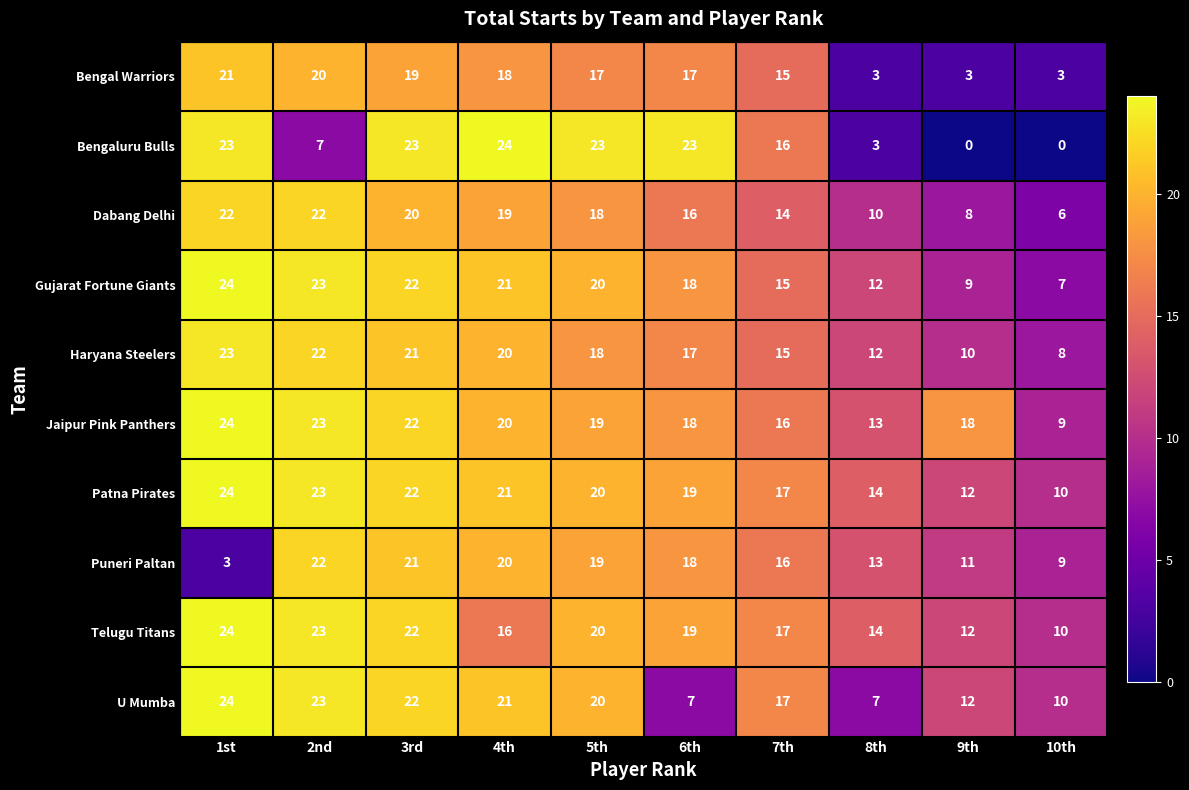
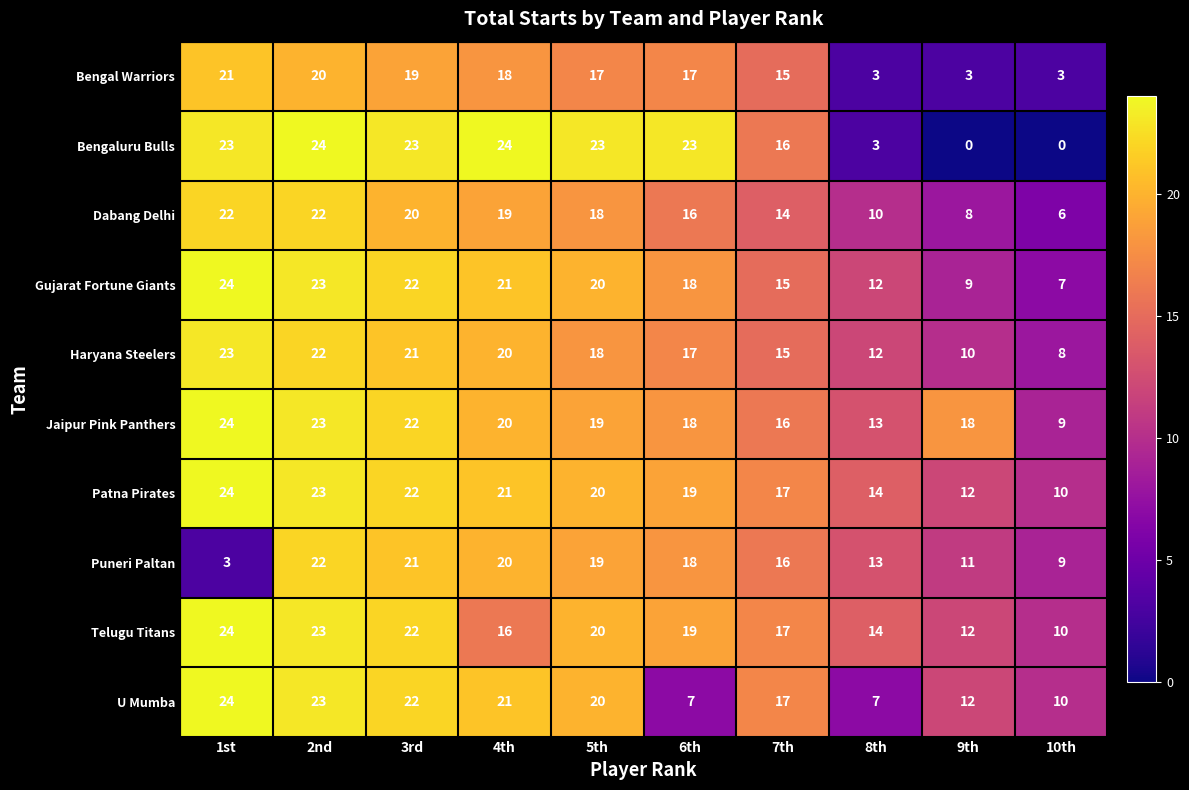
  {
    "Bengal Warriors": {
      "1st": 21,
      "2nd": 20,
      "3rd": 19,
      "4th": 18,
      "5th": 17,
      "6th": 17,
      "7th": 15,
      "8th": 3,
      "9th": 3,
      "10th": 3
    },
    "Bengaluru Bulls": {
      "1st": 23,
-     "2nd": 7,
+     "2nd": 24,
      "3rd": 23,
      "4th": 24,
      "5th": 23,
      "6th": 23,
      "7th": 16,
      "8th": 3,
      "9th": 0,
      "10th": 0
    },
    "Dabang Delhi": {
      "1st": 22,
      "2nd": 22,
      "3rd": 20,
      "4th": 19,
      "5th": 18,
      "6th": 16,
      "7th": 14,
      "8th": 10,
      "9th": 8,
      "10th": 6
    },
    "Gujarat Fortune Giants": {
      "1st": 24,
      "2nd": 23,
      "3rd": 22,
      "4th": 21,
      "5th": 20,
      "6th": 18,
      "7th": 15,
      "8th": 12,
      "9th": 9,
      "10th": 7
    },
    "Haryana Steelers": {
      "1st": 23,
      "2nd": 22,
      "3rd": 21,
      "4th": 20,
      "5th": 18,
      "6th": 17,
      "7th": 15,
      "8th": 12,
      "9th": 10,
      "10th": 8
    },
    "Jaipur Pink Panthers": {
      "1st": 24,
      "2nd": 23,
      "3rd": 22,
      "4th": 20,
      "5th": 19,
      "6th": 18,
      "7th": 16,
      "8th": 13,
      "9th": 18,
      "10th": 9
    },
    "Patna Pirates": {
      "1st": 24,
      "2nd": 23,
      "3rd": 22,
      "4th": 21,
      "5th": 20,
      "6th": 19,
      "7th": 17,
      "8th": 14,
      "9th": 12,
      "10th": 10
    },
    "Puneri Paltan": {
      "1st": 3,
      "2nd": 22,
      "3rd": 21,
      "4th": 20,
      "5th": 19,
      "6th": 18,
      "7th": 16,
      "8th": 13,
      "9th": 11,
      "10th": 9
    },
    "Telugu Titans": {
      "1st": 24,
      "2nd": 23,
      "3rd": 22,
      "4th": 16,
      "5th": 20,
      "6th": 19,
      "7th": 17,
      "8th": 14,
      "9th": 12,
      "10th": 10
    },
    "U Mumba": {
      "1st": 24,
      "2nd": 23,
      "3rd": 22,
      "4th": 21,
      "5th": 20,
      "6th": 7,
      "7th": 17,
      "8th": 7,
      "9th": 12,
      "10th": 10
    }
  }
